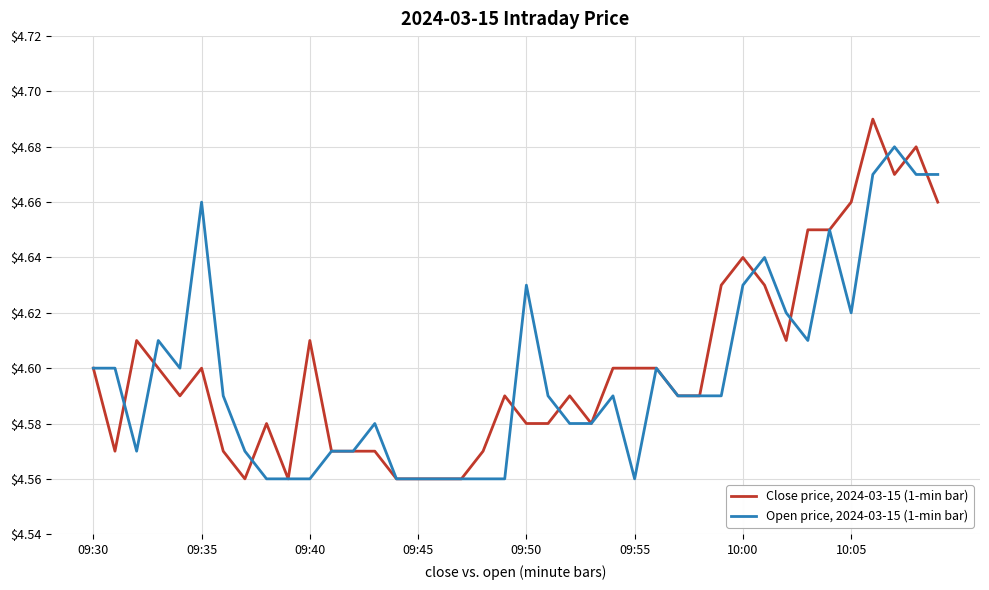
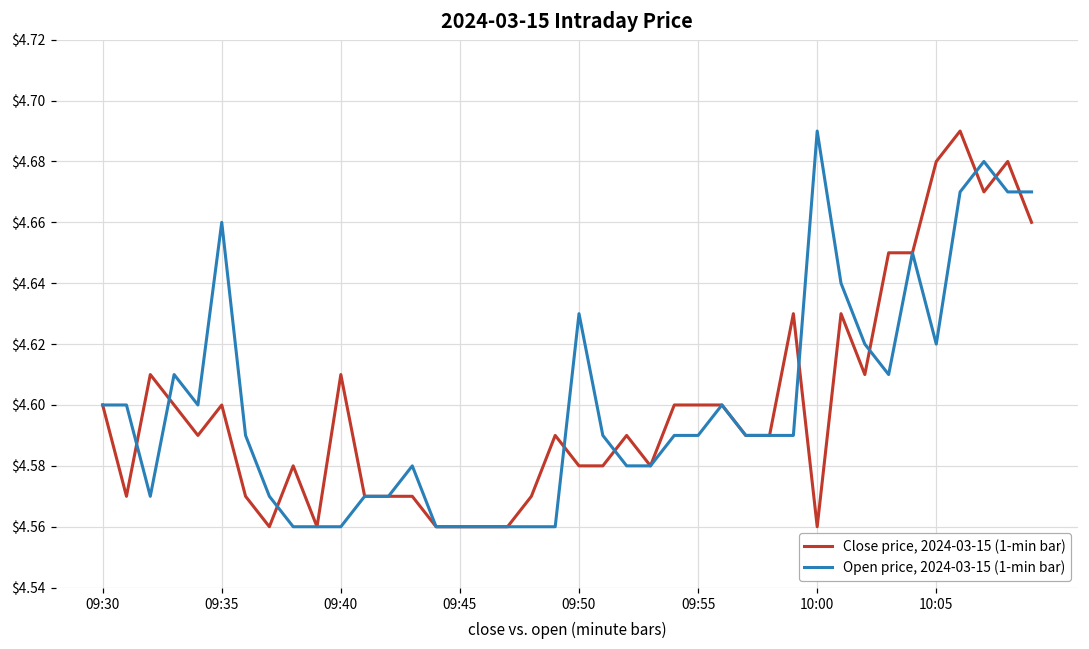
  {
    "Close price, 2024-03-15 (1-min bar)": {
      "09:35": "$4.60",
      "09:40": "$4.61",
      "09:50": "$4.58",
      "09:55": "$4.60",
-     "10:00": "$4.64",
-     "10:05": "$4.66"
+     "10:00": "$4.56",
+     "10:05": "$4.68"
    },
    "Open price, 2024-03-15 (1-min bar)": {
      "09:35": "$4.66",
      "09:40": "$4.56",
      "09:50": "$4.63",
-     "09:55": "$4.56",
-     "10:00": "$4.63",
+     "09:55": "$4.59",
+     "10:00": "$4.69",
      "10:05": "$4.62"
    }
  }
